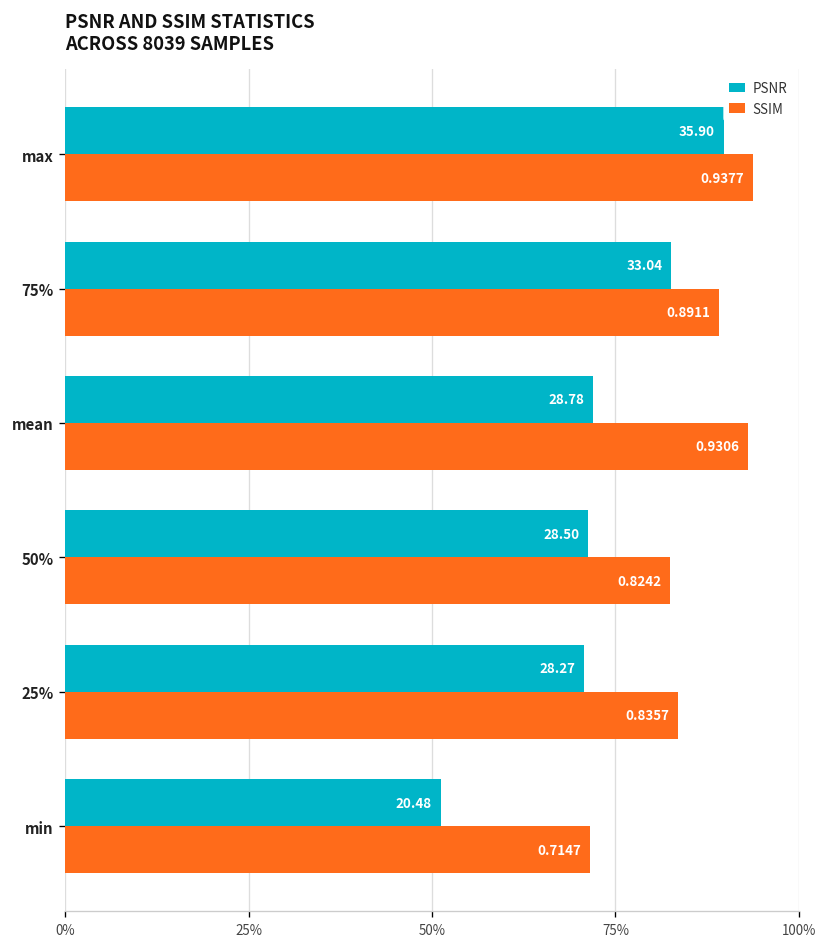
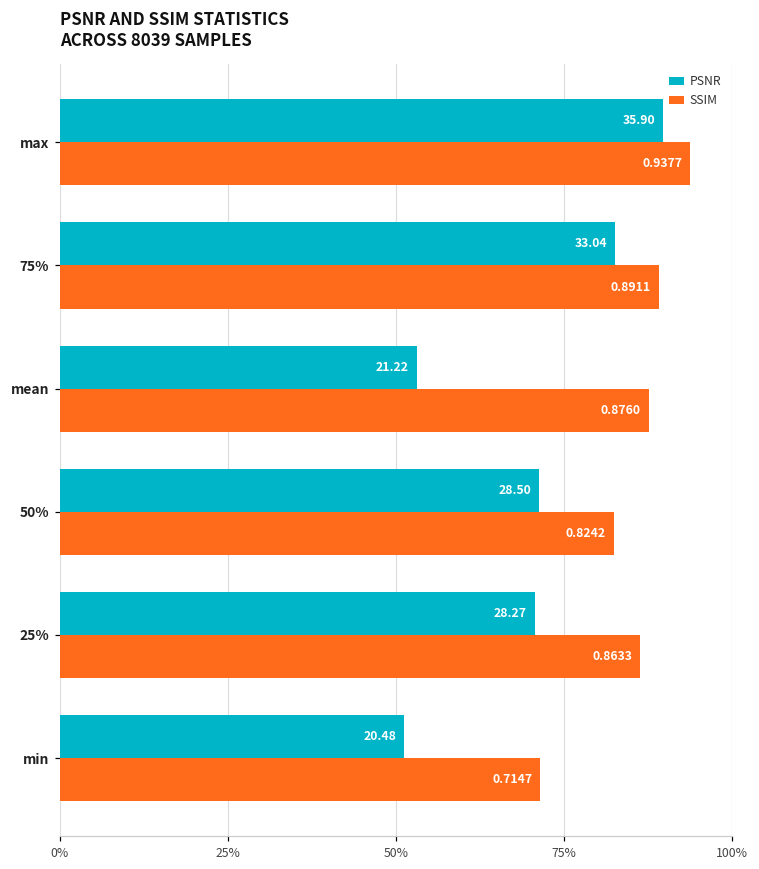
  {
    "PSNR": {
-     "mean": 28.78
+     "mean": 21.22
    },
    "SSIM": {
-     "mean": 0.9306,
-     "25%": 0.8357
+     "mean": 0.8760,
+     "25%": 0.8633
    }
  }
